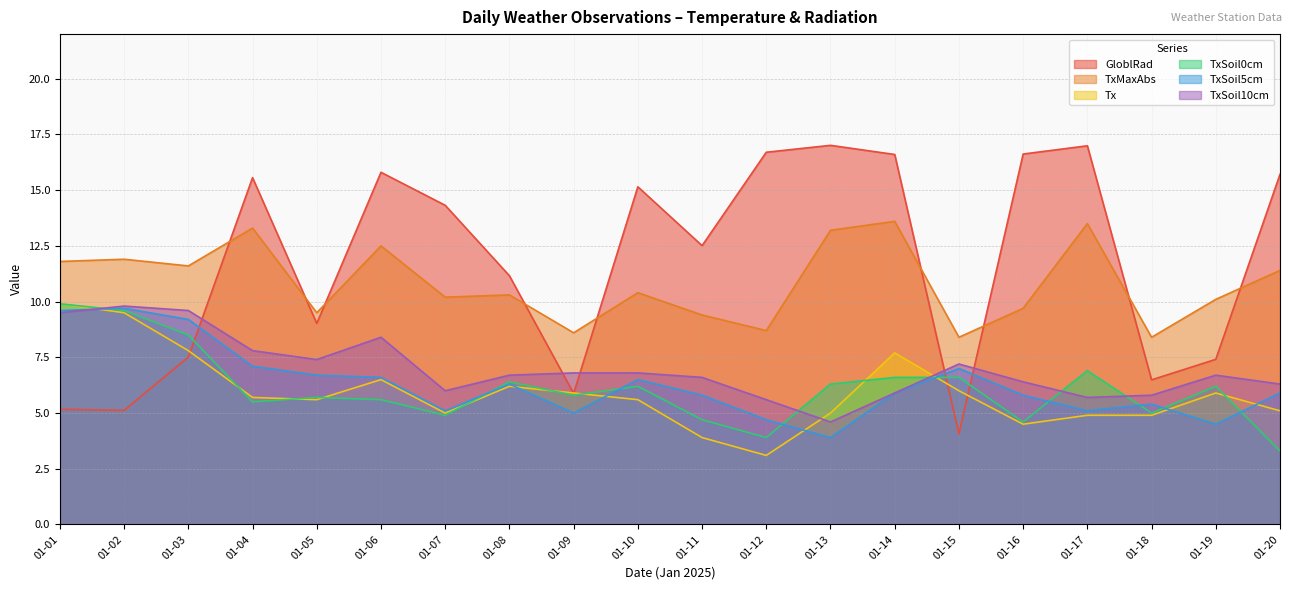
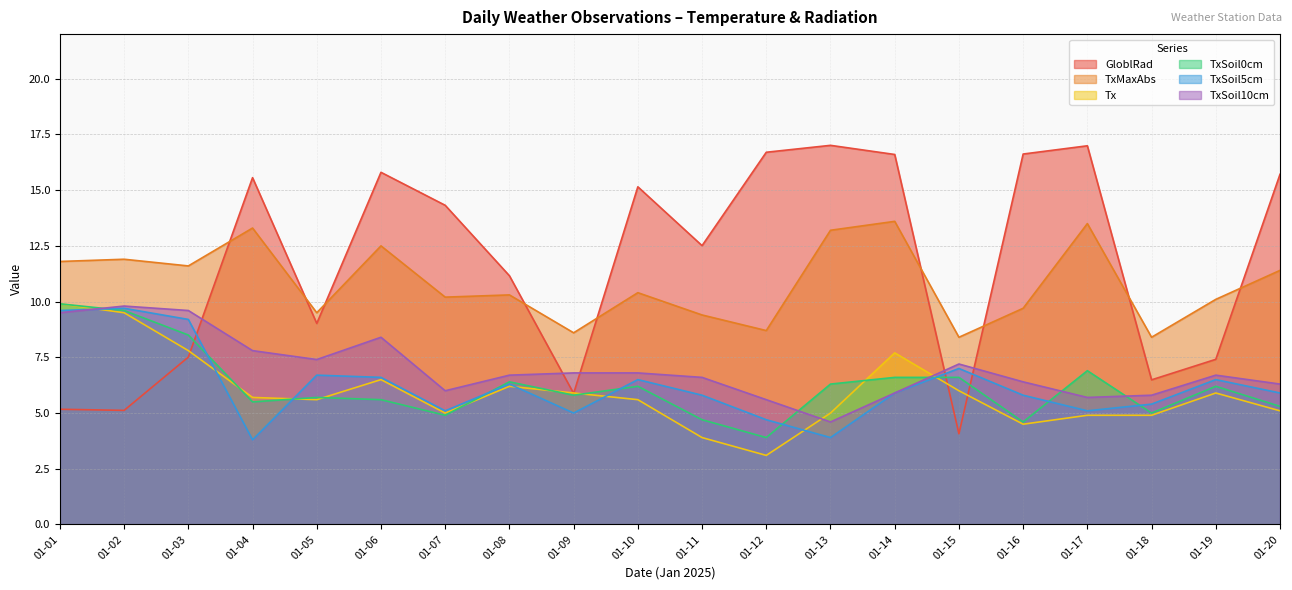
  {
    "TxSoil0cm": {
      "01-03": 8.5,
      "01-04": 5.5,
      "01-06": 5.6,
      "01-10": 6.2,
      "01-11": 4.7,
      "01-12": 3.9,
      "01-13": 6.3,
      "01-14": 6.6,
      "01-15": 6.6,
      "01-17": 6.9,
      "01-19": 6.2,
-     "01-20": 3.3
+     "01-20": 5.3
    },
    "TxSoil5cm": {
      "01-03": 9.2,
-     "01-04": 7.1,
+     "01-04": 3.8,
      "01-05": 6.7,
      "01-09": 5.0,
      "01-10": 6.5,
      "01-11": 5.8,
      "01-12": 4.7,
      "01-13": 3.9,
      "01-15": 7.0,
      "01-16": 5.8,
      "01-17": 5.1,
      "01-18": 5.4,
-     "01-19": 4.5,
+     "01-19": 6.5,
      "01-20": 5.9
    },
    "TxSoil10cm": {
      "01-03": 9.6,
      "01-04": 7.8,
      "01-05": 7.4,
      "01-06": 8.4,
      "01-07": 6.0,
      "01-08": 6.7,
      "01-09": 6.8,
      "01-10": 6.8,
      "01-11": 6.6,
      "01-12": 5.6,
      "01-13": 4.6,
      "01-15": 7.2,
      "01-16": 6.4,
      "01-17": 5.7,
      "01-18": 5.8,
      "01-19": 6.7,
      "01-20": 6.3
    }
  }
